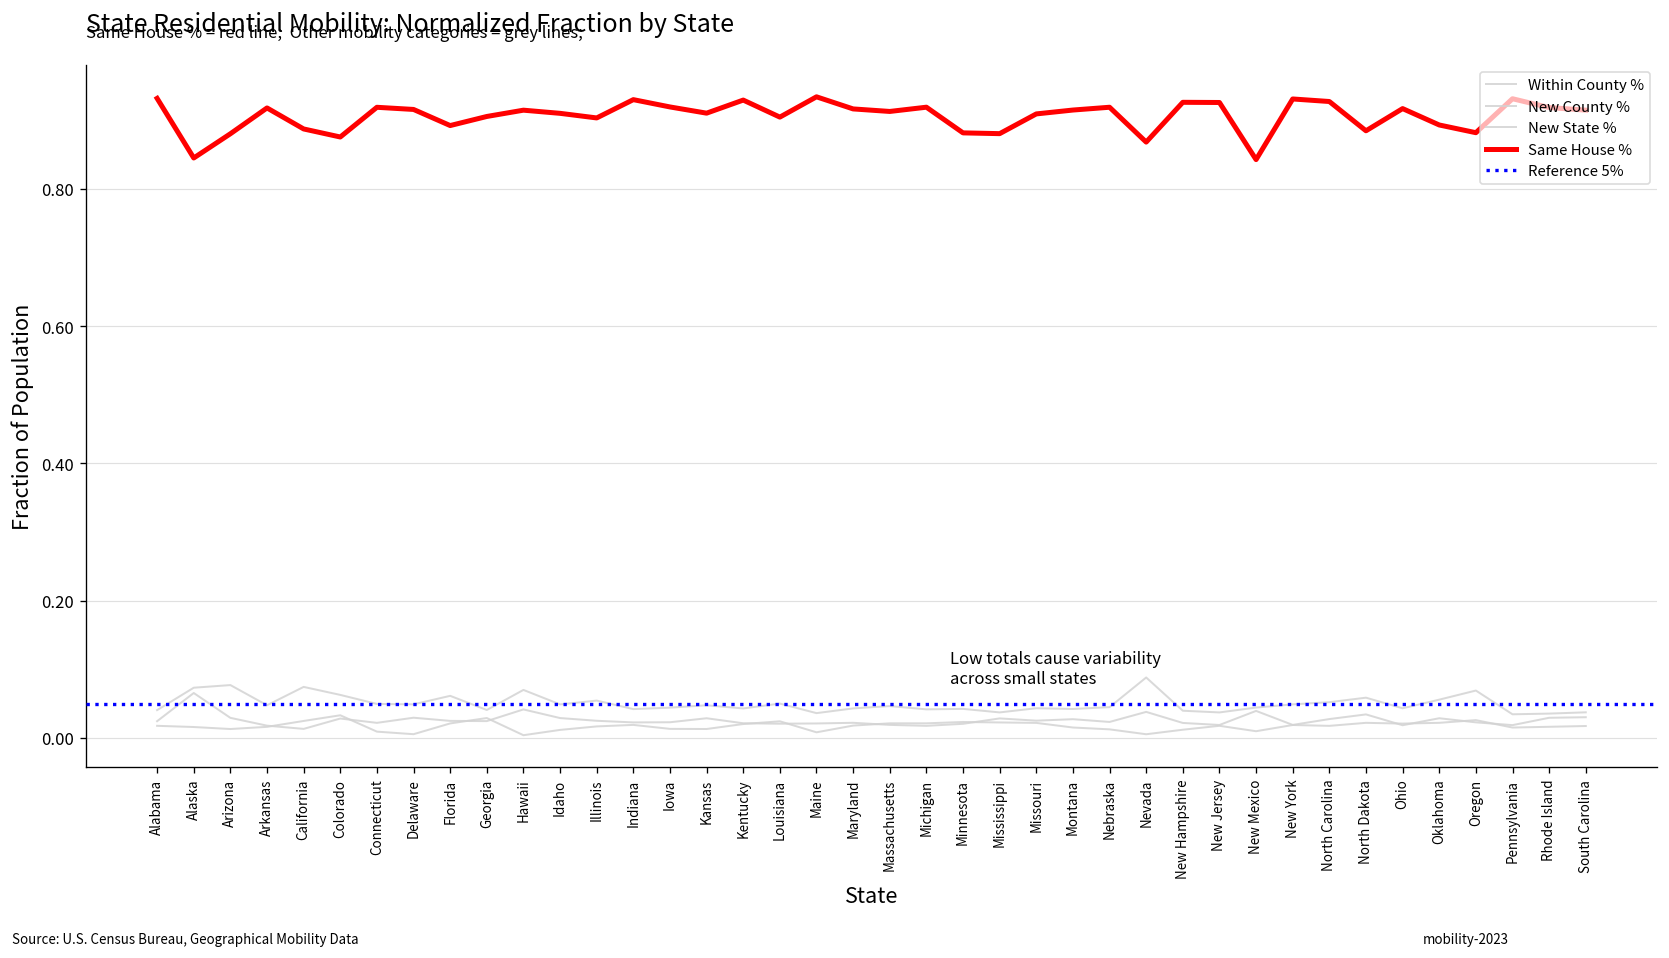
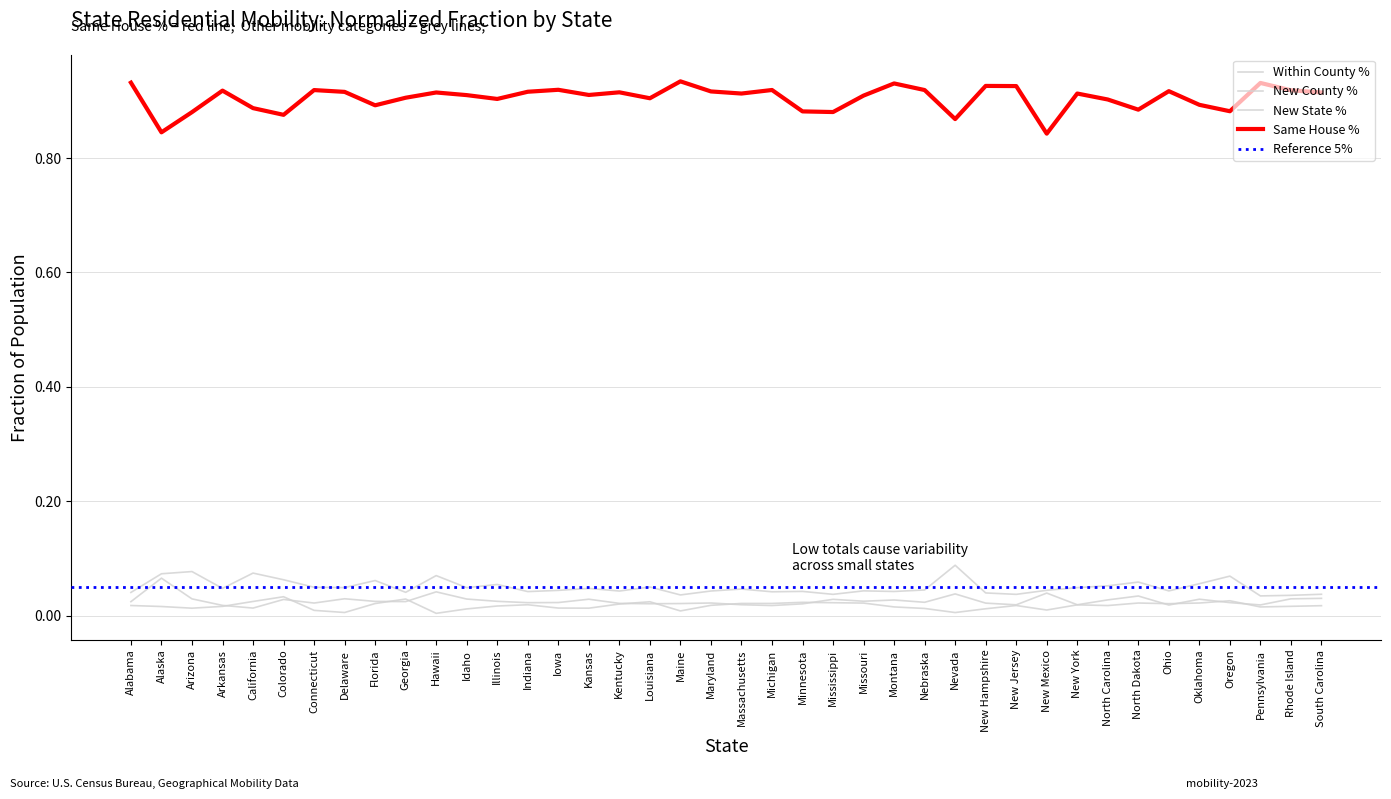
  {
    "Same House %": {
      "Alabama": 0.93,
      "Alaska": 0.85,
      "Arizona": 0.88,
      "Arkansas": 0.92,
      "California": 0.89,
      "Colorado": 0.88,
      "Connecticut": 0.92,
      "Delaware": 0.92,
      "Florida": 0.89,
      "Georgia": 0.91,
      "Hawaii": 0.91,
      "Idaho": 0.91,
      "Illinois": 0.90,
-     "Indiana": 0.93,
+     "Indiana": 0.92,
      "Iowa": 0.92,
      "Kansas": 0.91,
-     "Kentucky": 0.93,
+     "Kentucky": 0.91,
      "Louisiana": 0.90,
      "Maine": 0.93,
      "Maryland": 0.92,
      "Massachusetts": 0.91,
      "Michigan": 0.92,
      "Minnesota": 0.88,
      "Mississippi": 0.88,
      "Missouri": 0.91,
-     "Montana": 0.91,
+     "Montana": 0.93,
      "Nebraska": 0.92,
      "Nevada": 0.87,
      "New Hampshire": 0.93,
      "New Jersey": 0.93,
      "New Mexico": 0.84,
-     "New York": 0.93,
-     "North Carolina": 0.93,
+     "New York": 0.91,
+     "North Carolina": 0.90,
      "North Dakota": 0.88,
      "Ohio": 0.92,
      "Oklahoma": 0.89,
      "Oregon": 0.88
    }
  }
